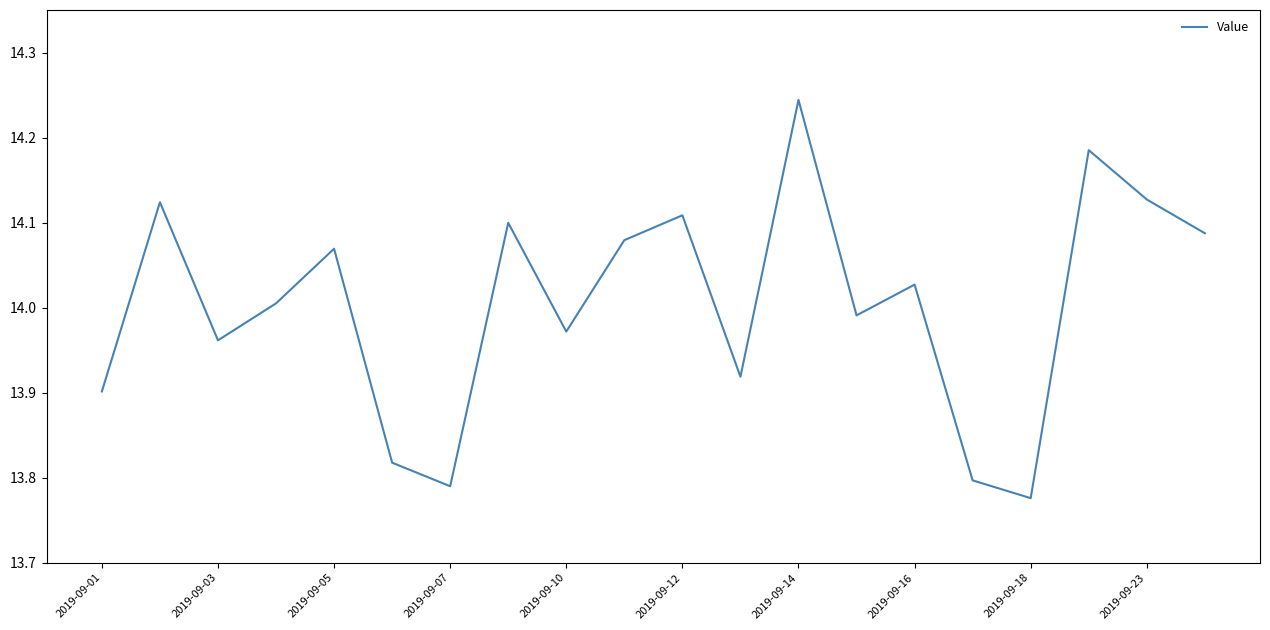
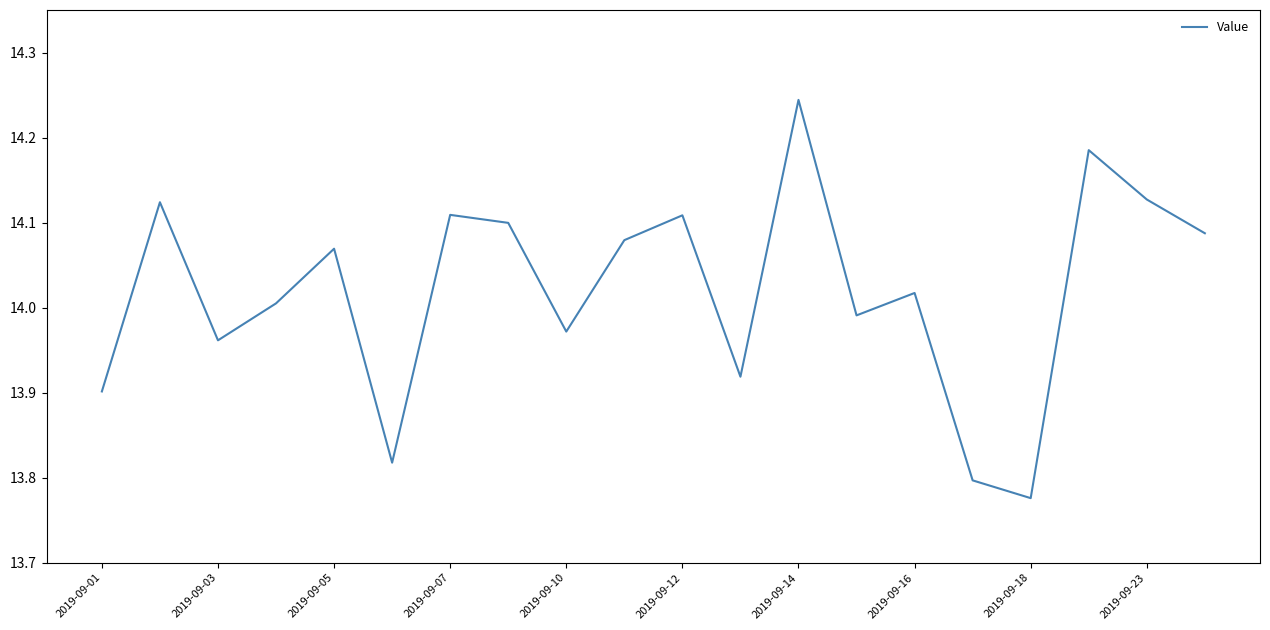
  {
    "2019-09-01": 13.90,
    "2019-09-03": 13.96,
    "2019-09-05": 14.07,
-   "2019-09-07": 13.79,
+   "2019-09-07": 14.11,
    "2019-09-10": 13.97,
    "2019-09-12": 14.11,
    "2019-09-14": 14.24,
-   "2019-09-16": 14.03,
+   "2019-09-16": 14.02,
    "2019-09-18": 13.78,
    "2019-09-23": 14.13
  }
